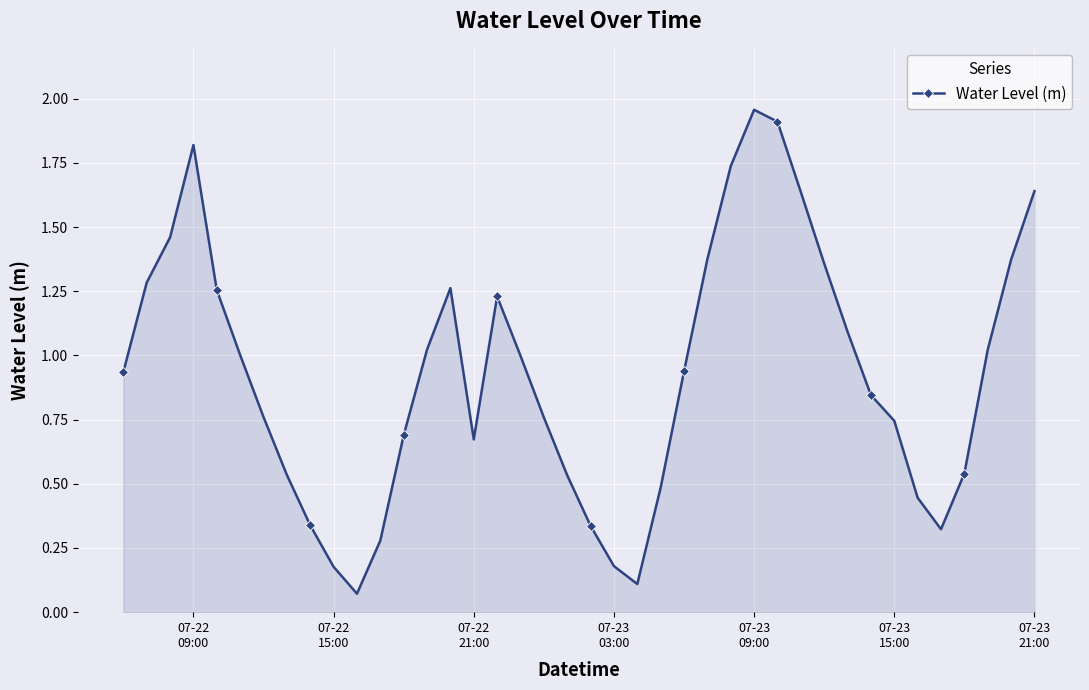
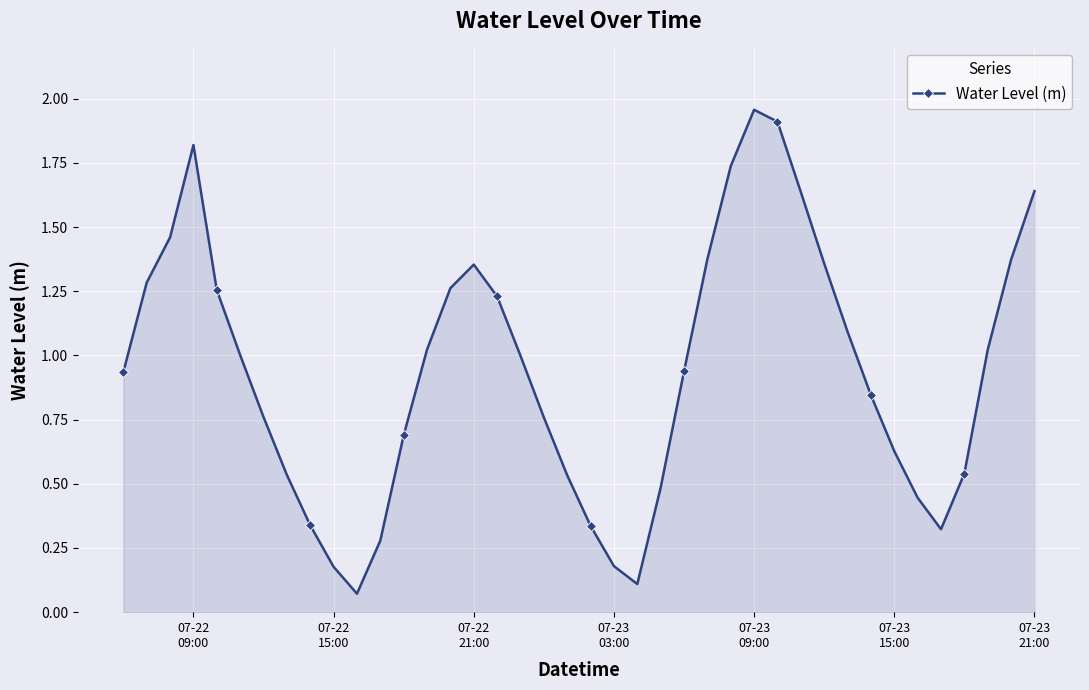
  {
    "07-22 09:00": 1.82,
    "07-22 15:00": 0.18,
-   "07-22 21:00": 0.67,
+   "07-22 21:00": 1.35,
    "07-23 03:00": 0.18,
    "07-23 09:00": 1.96,
-   "07-23 15:00": 0.75,
+   "07-23 15:00": 0.63,
    "07-23 21:00": 1.64
  }
